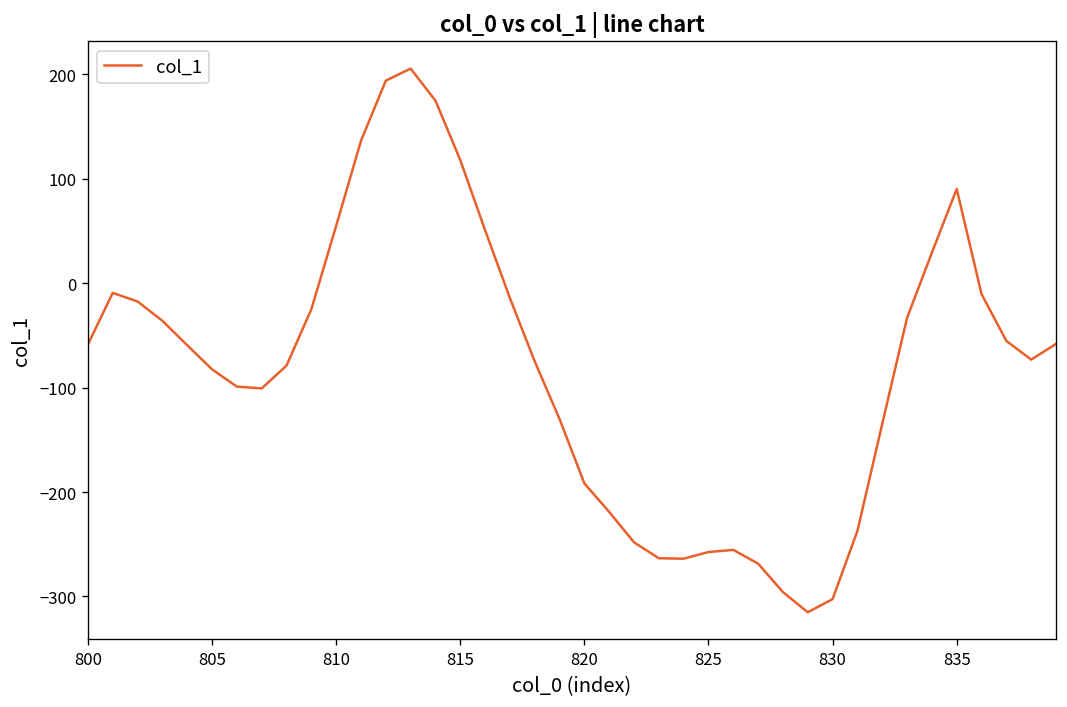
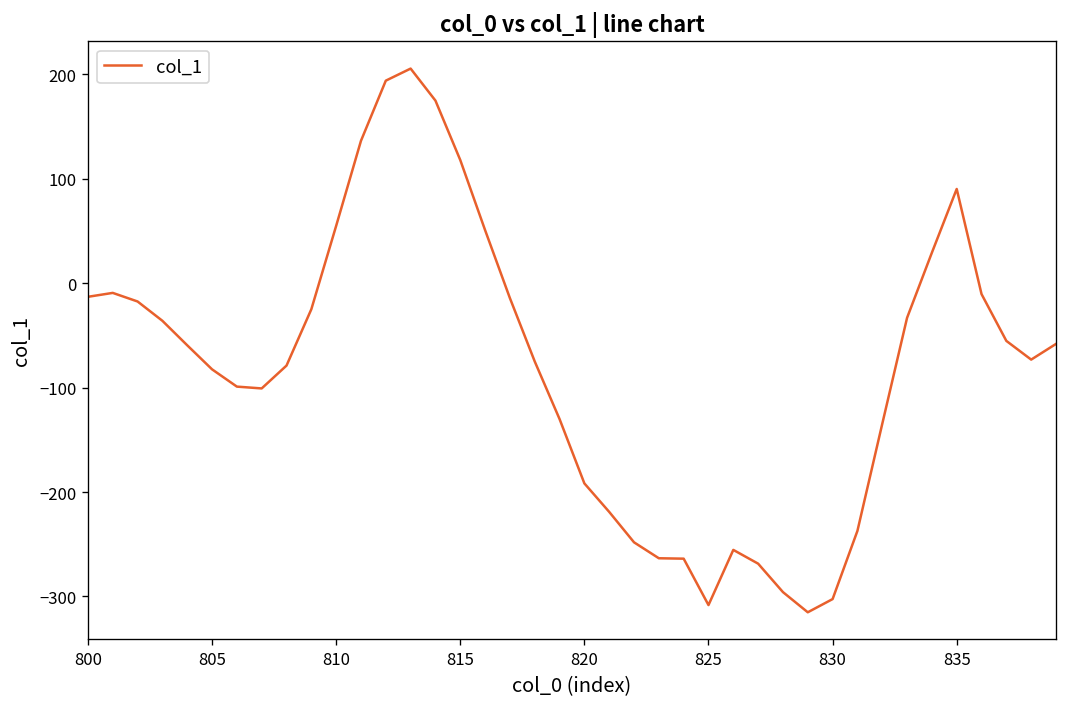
  {
-   "800": -60,
+   "800": -10,
    "805": -80,
    "810": 50,
    "815": 120,
    "820": -190,
-   "825": -260,
+   "825": -310,
    "830": -300,
    "835": 90
  }
